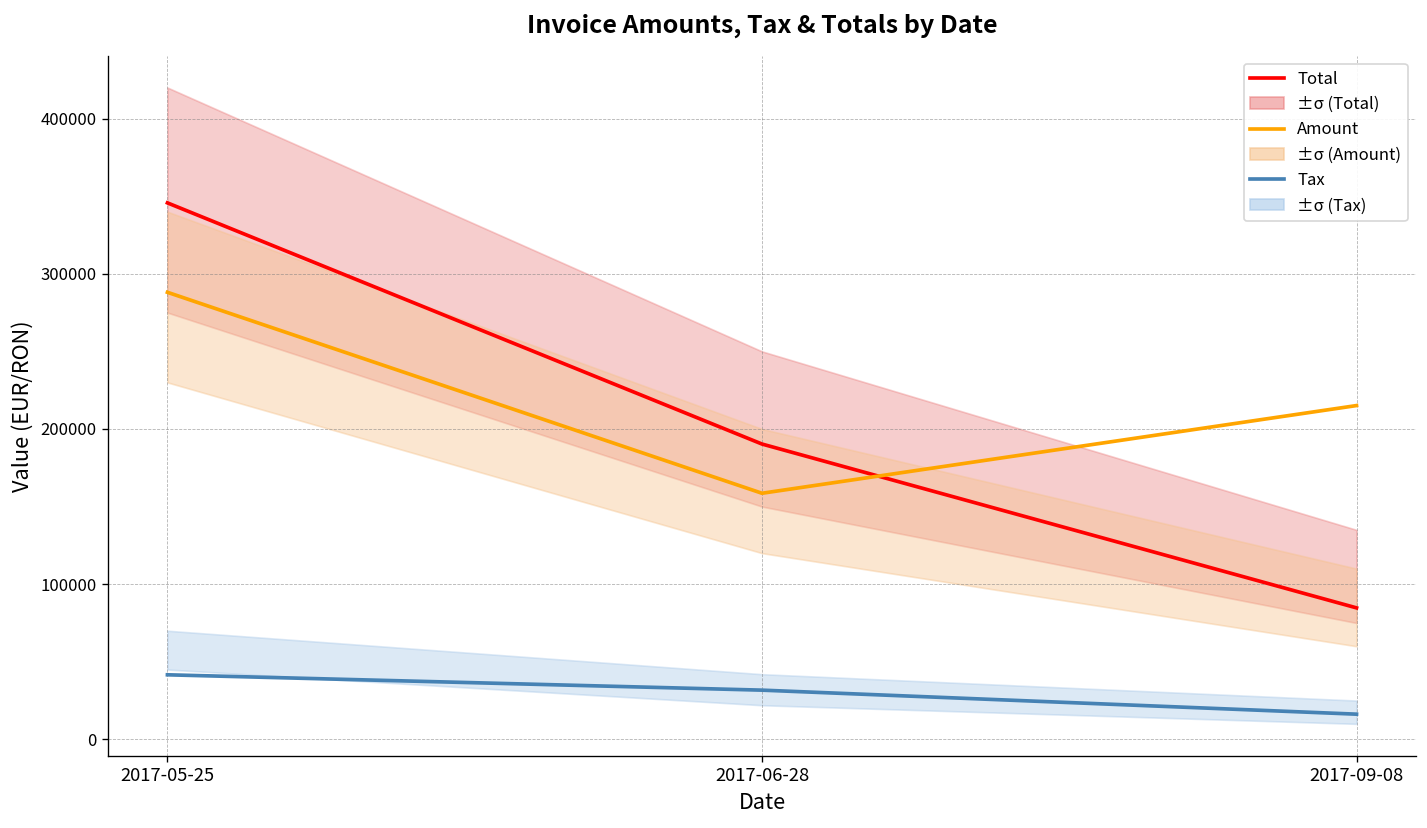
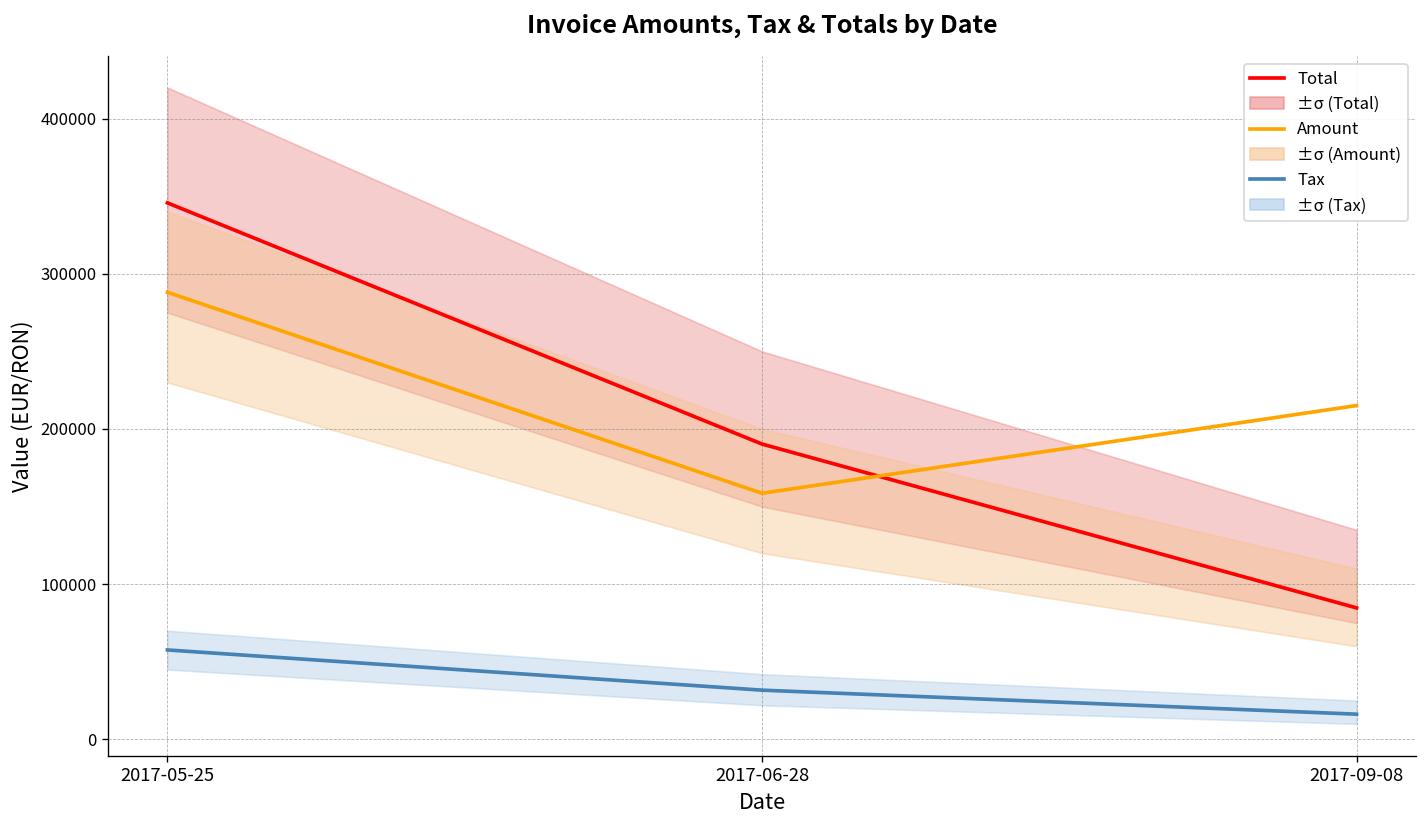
  {
    "Total": {
      "2017-05-25": 346000,
      "2017-06-28": 190000,
      "2017-09-08": 85000
    },
    "Amount": {
      "2017-05-25": 288000,
      "2017-06-28": 159000,
      "2017-09-08": 215000
    },
    "Tax": {
-     "2017-05-25": 42000,
+     "2017-05-25": 58000,
      "2017-06-28": 32000,
      "2017-09-08": 16000
    }
  }
